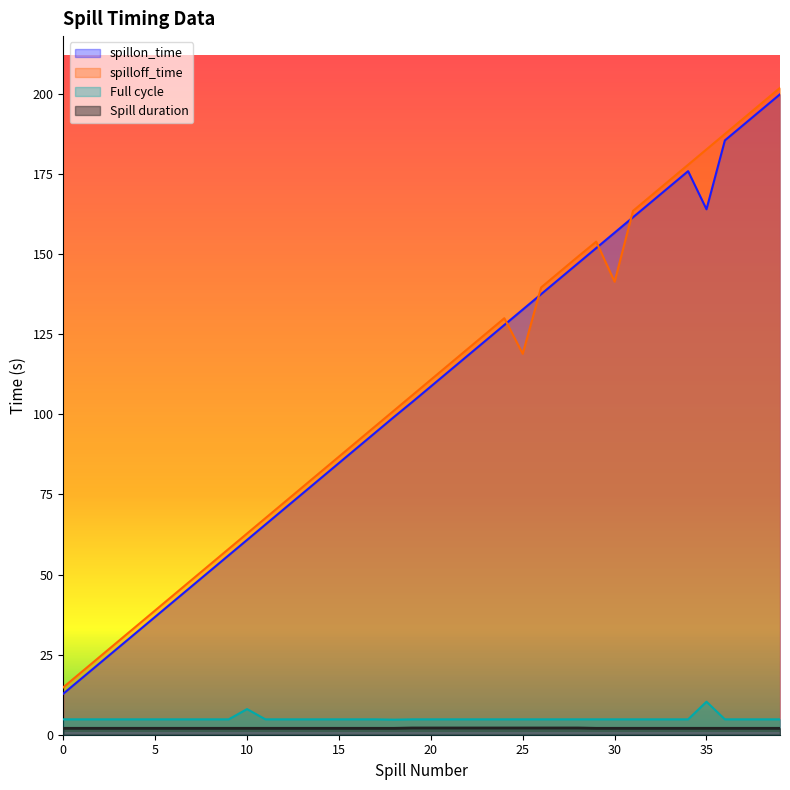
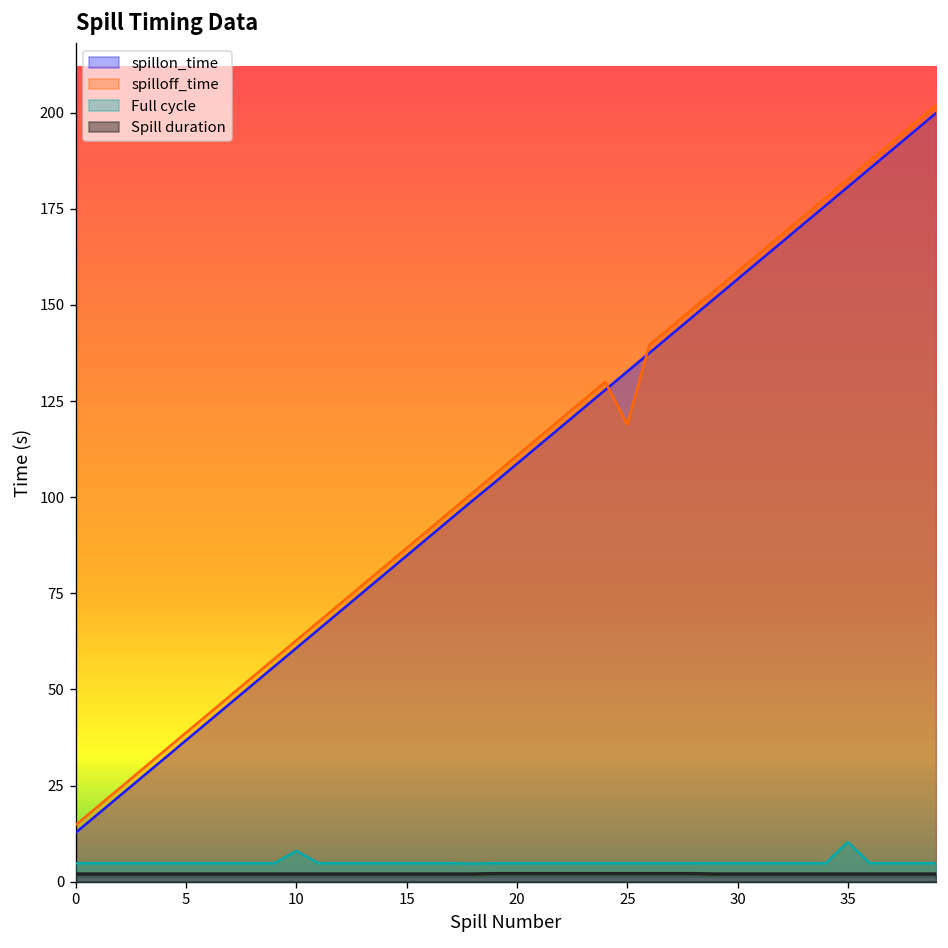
  {
    "spillon_time": {
      "0": 13,
      "5": 37,
      "10": 61,
      "15": 85,
      "20": 109,
      "25": 133,
      "30": 157,
-     "35": 164
+     "35": 181
    },
    "spilloff_time": {
      "0": 15,
      "5": 39,
      "10": 63,
      "15": 87,
      "20": 111,
      "25": 119,
-     "30": 141,
+     "30": 159,
      "35": 183
    },
    "Full cycle": {
      "0": 5,
      "5": 5,
      "10": 8,
      "15": 5,
      "20": 5,
      "25": 5,
      "30": 5,
      "35": 10
    },
    "Spill duration": {
      "0": 2,
      "5": 2,
      "10": 2,
      "15": 2,
      "20": 2,
      "25": 2,
      "30": 2,
      "35": 2
    }
  }
